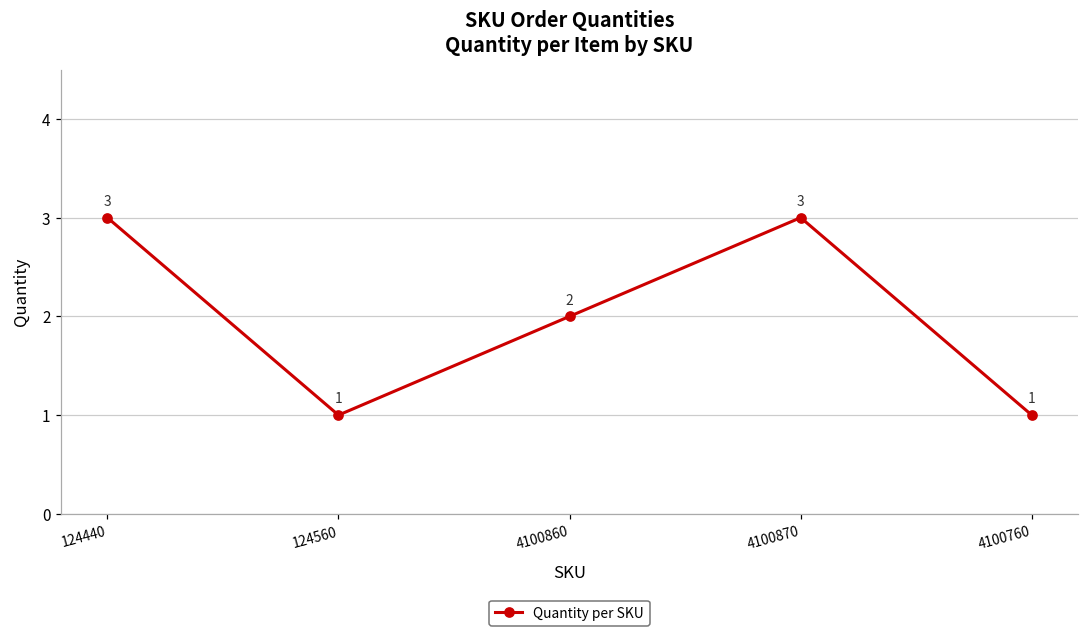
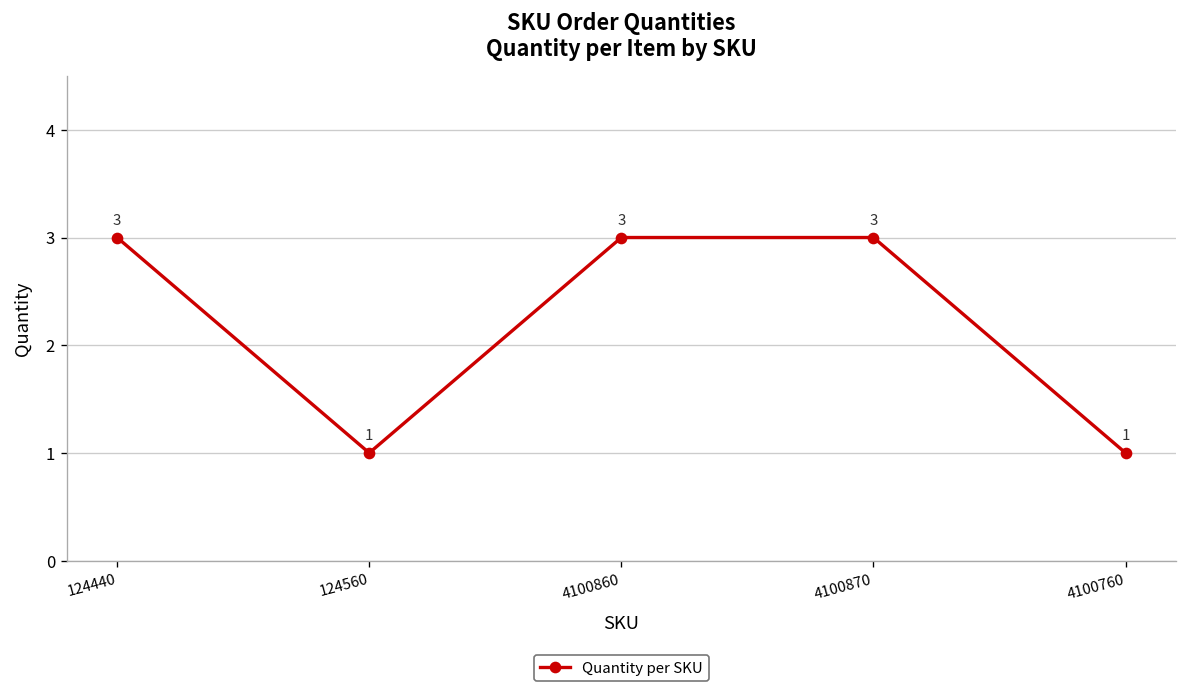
  {
    "124440": 3,
    "124560": 1,
-   "4100860": 2,
+   "4100860": 3,
    "4100870": 3,
    "4100760": 1
  }
